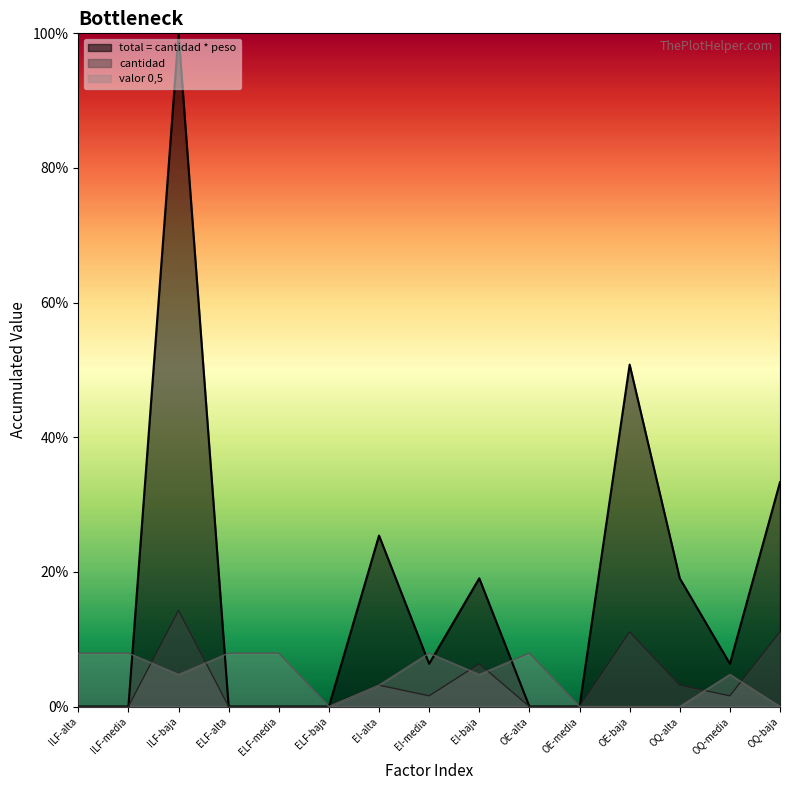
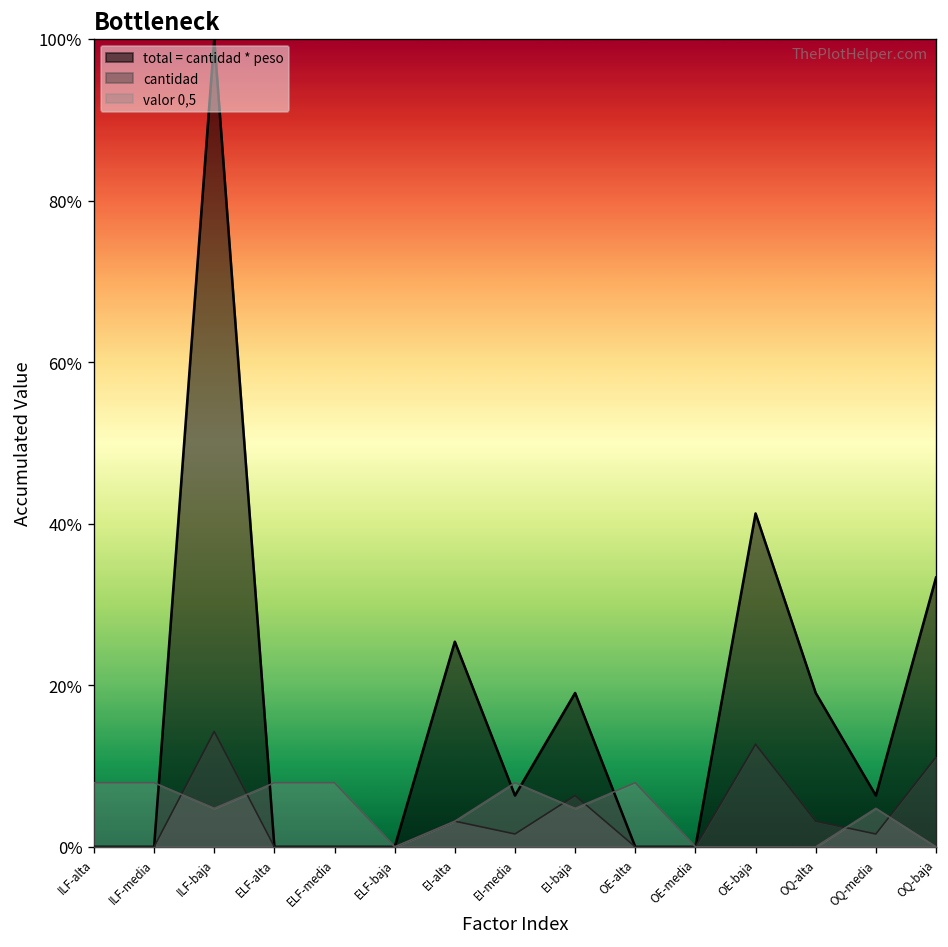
  {
    "total = cantidad * peso": {
      "ILF-baja": "100%",
      "EI-alta": "25%",
      "EI-media": "6%",
      "EI-baja": "19%",
-     "OE-baja": "51%",
+     "OE-baja": "41%",
      "OQ-alta": "19%",
      "OQ-media": "6%",
      "OQ-baja": "33%"
    },
    "cantidad": {
      "ILF-baja": "14%",
      "EI-media": "2%",
      "EI-baja": "6%",
-     "OE-baja": "11%",
+     "OE-baja": "13%",
      "OQ-alta": "3%",
      "OQ-media": "2%",
      "OQ-baja": "11%"
    },
    "valor 0,5": {
      "ILF-alta": "8%",
      "ILF-media": "8%",
      "ILF-baja": "5%",
      "ELF-alta": "8%",
      "ELF-media": "8%",
      "EI-media": "8%",
      "EI-baja": "5%",
      "OE-alta": "8%",
      "OE-baja": "0%",
      "OQ-alta": "0%",
      "OQ-media": "5%",
      "OQ-baja": "0%"
    }
  }
